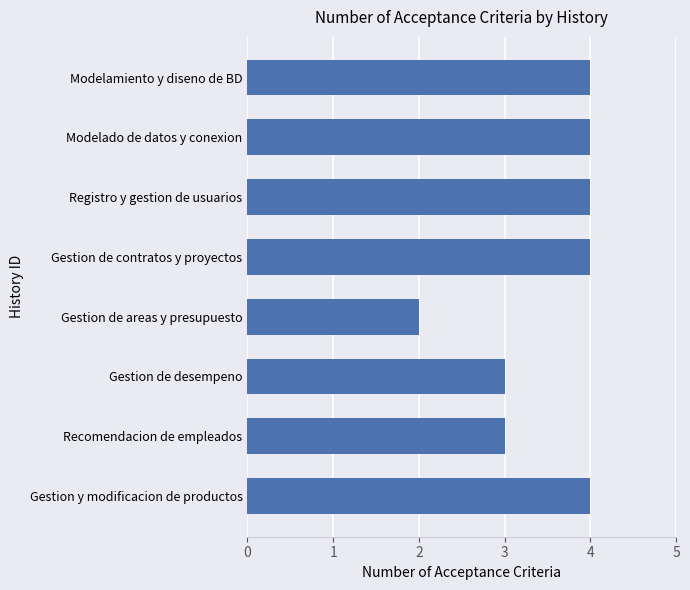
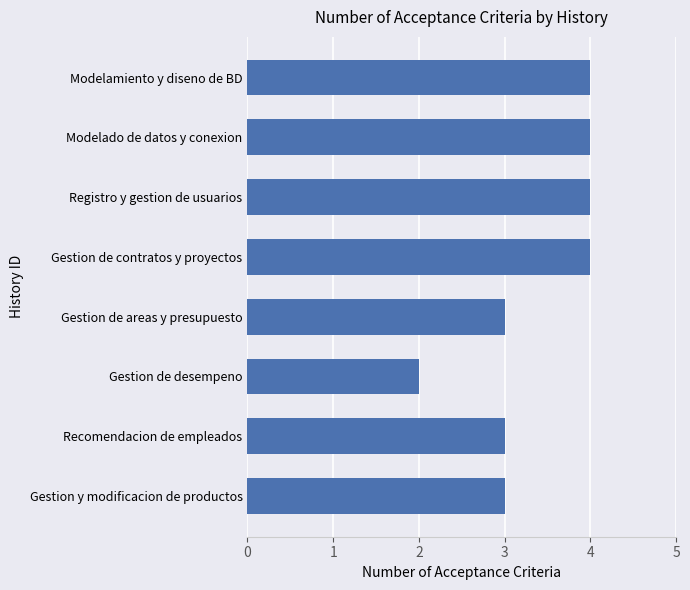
  {
    "Modelamiento y diseno de BD": 4,
    "Modelado de datos y conexion": 4,
    "Registro y gestion de usuarios": 4,
    "Gestion de contratos y proyectos": 4,
-   "Gestion de areas y presupuesto": 2,
-   "Gestion de desempeno": 3,
+   "Gestion de areas y presupuesto": 3,
+   "Gestion de desempeno": 2,
    "Recomendacion de empleados": 3,
-   "Gestion y modificacion de productos": 4
+   "Gestion y modificacion de productos": 3
  }
